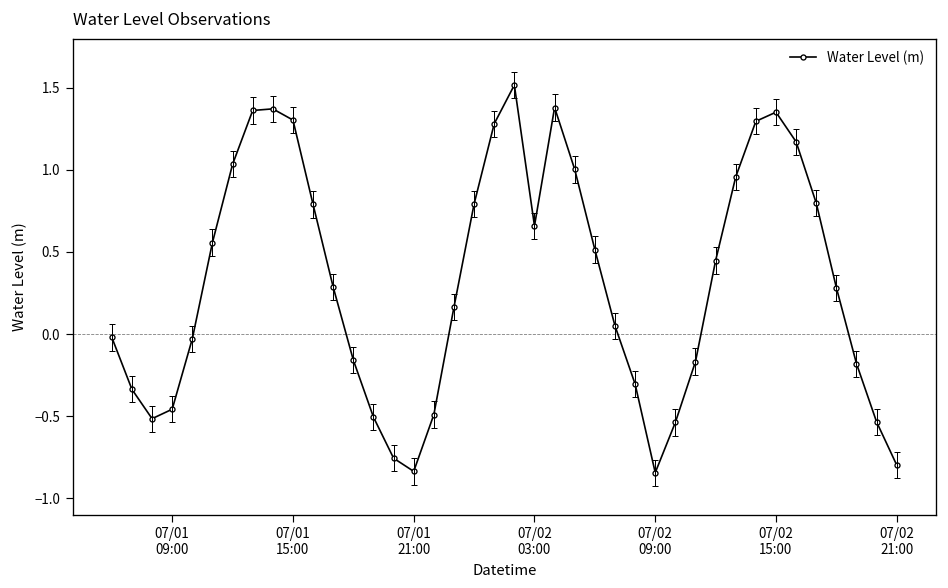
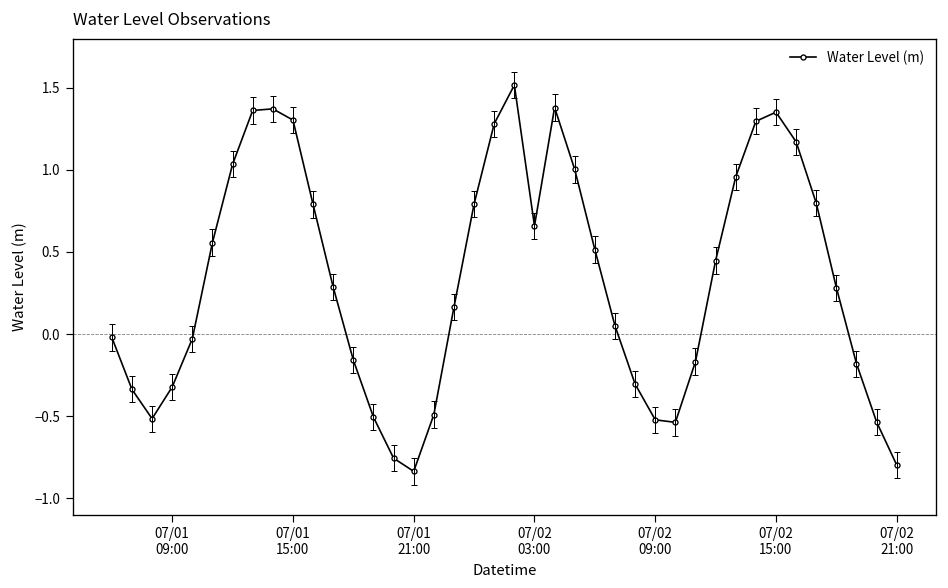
  {
    "Water Level (m)": {
-     "07/01 09:00": -0.46,
+     "07/01 09:00": -0.32,
      "07/01 15:00": 1.30,
      "07/01 21:00": -0.84,
      "07/02 03:00": 0.66,
-     "07/02 09:00": -0.84,
+     "07/02 09:00": -0.52,
      "07/02 15:00": 1.35,
      "07/02 21:00": -0.80
    }
  }
